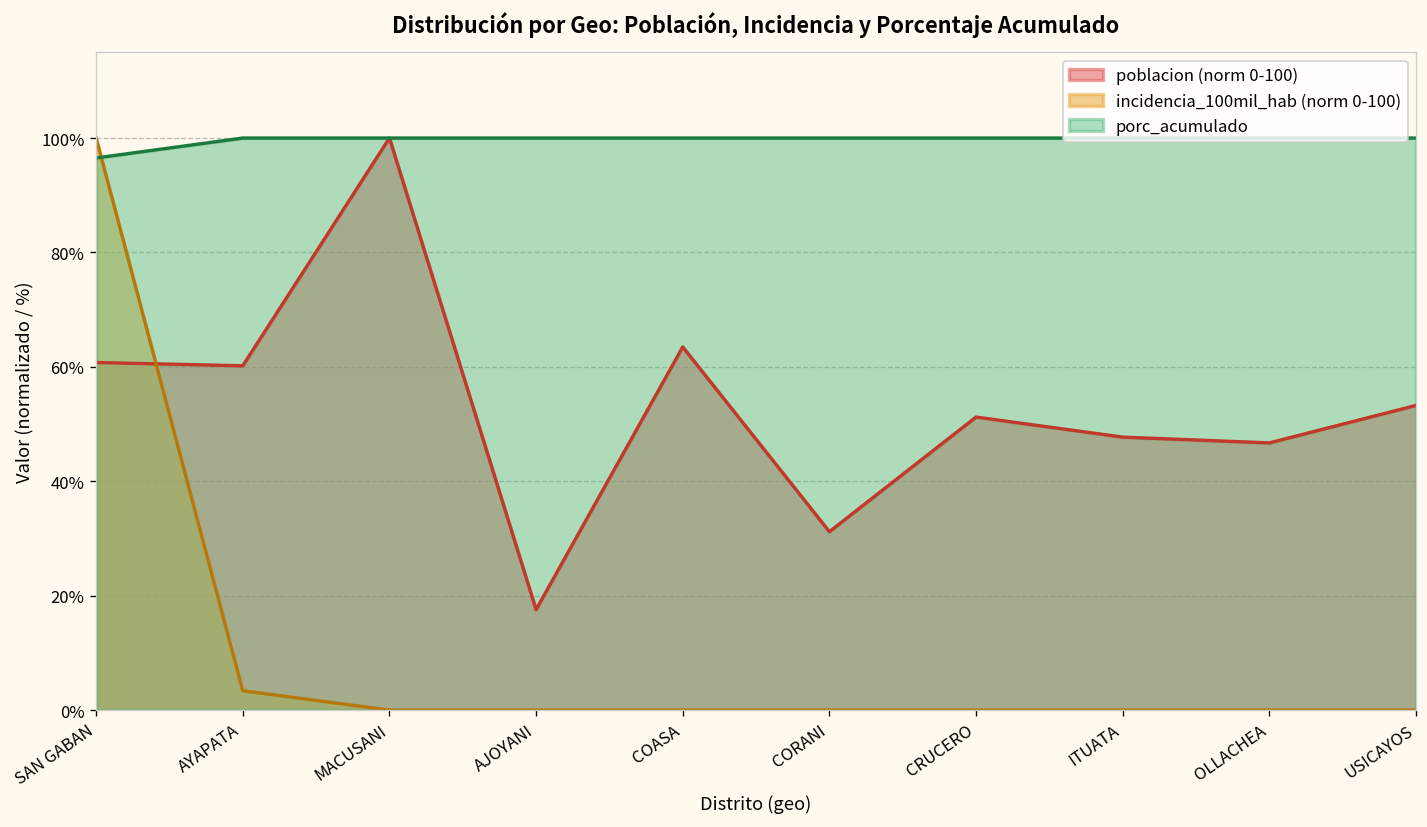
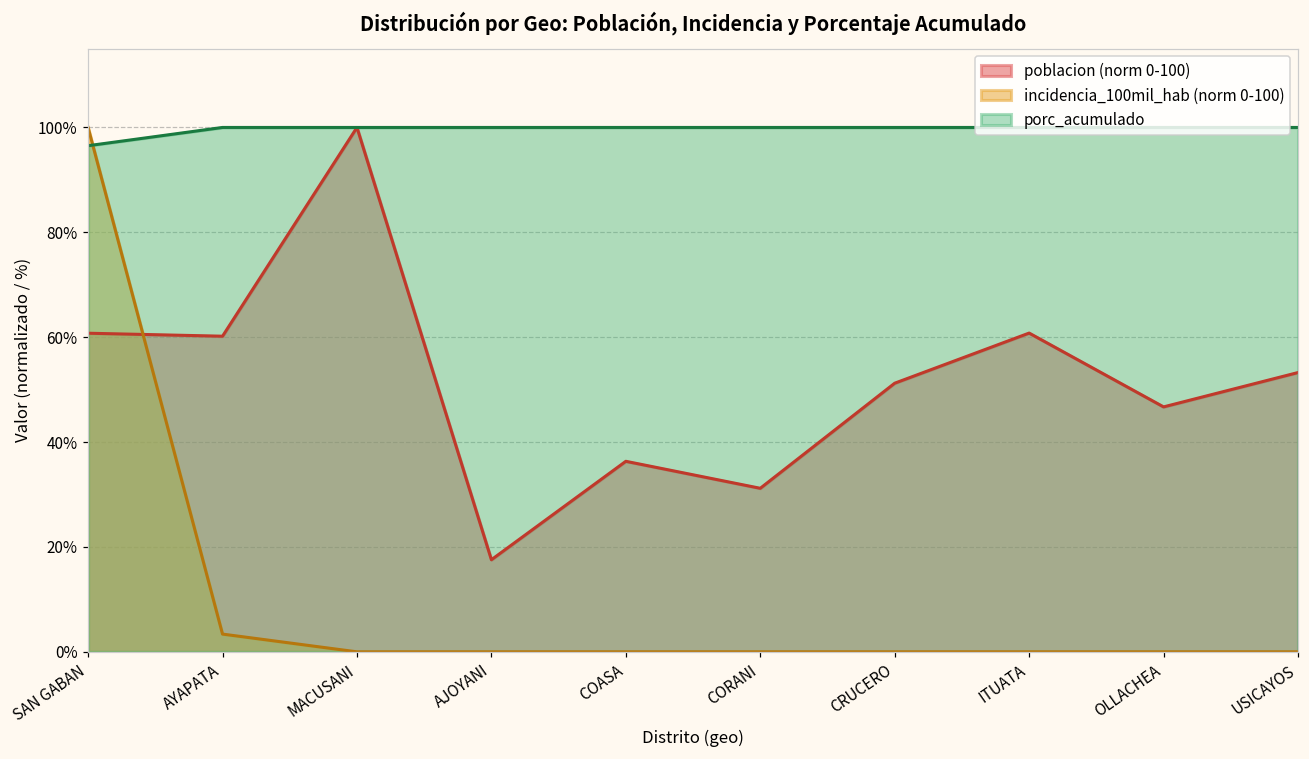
  {
    "poblacion (norm 0-100)": {
      "SAN GABAN": "61%",
      "AYAPATA": "60%",
      "AJOYANI": "18%",
-     "COASA": "63%",
+     "COASA": "36%",
      "CORANI": "31%",
      "CRUCERO": "51%",
-     "ITUATA": "48%",
+     "ITUATA": "61%",
      "OLLACHEA": "47%",
      "USICAYOS": "53%"
    },
    "incidencia_100mil_hab (norm 0-100)": {
      "SAN GABAN": "100%",
      "AYAPATA": "3%",
      "MACUSANI": "0%",
      "AJOYANI": "0%",
      "COASA": "0%",
      "CORANI": "0%",
      "CRUCERO": "0%",
      "ITUATA": "0%",
      "OLLACHEA": "0%",
      "USICAYOS": "0%"
    },
    "porc_acumulado": {
      "SAN GABAN": "97%",
      "AYAPATA": "100%",
      "AJOYANI": "100%",
      "COASA": "100%",
      "CORANI": "100%",
      "CRUCERO": "100%",
      "USICAYOS": "100%"
    }
  }
